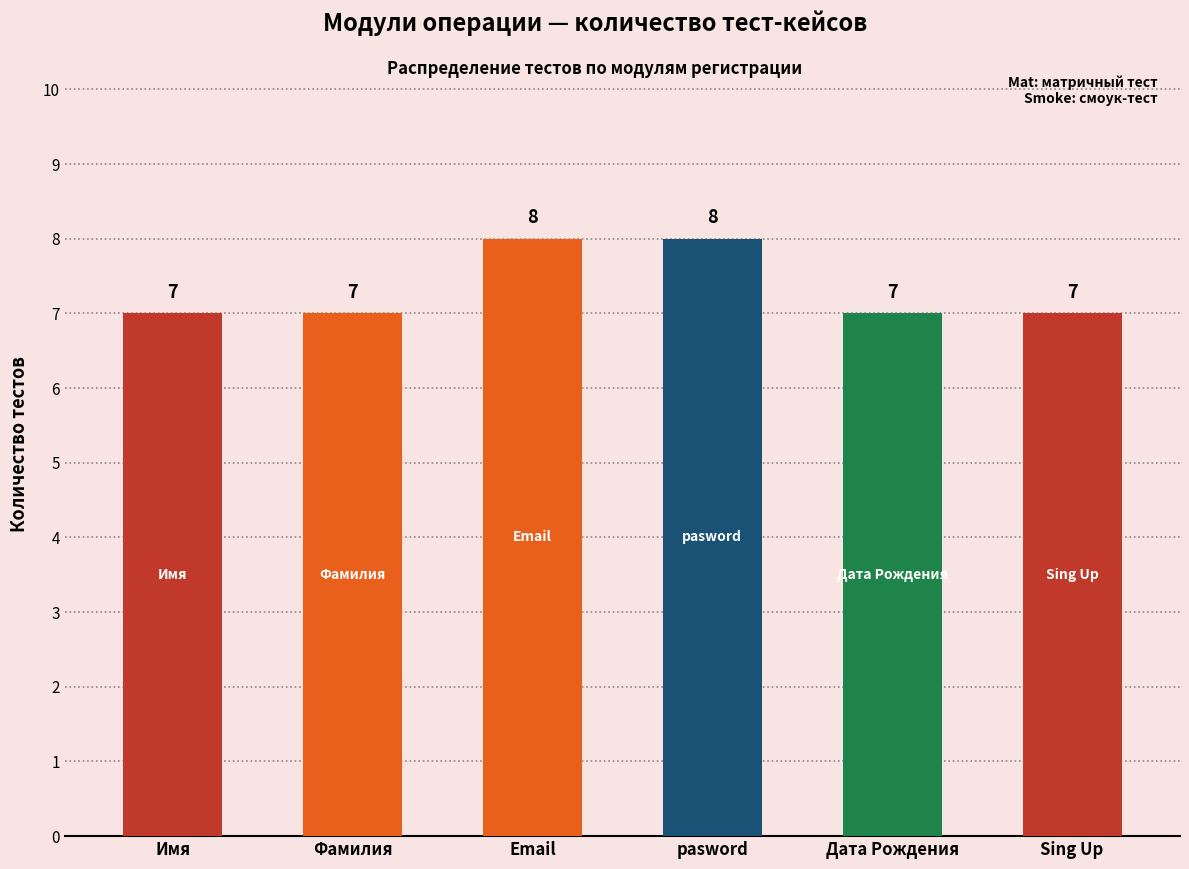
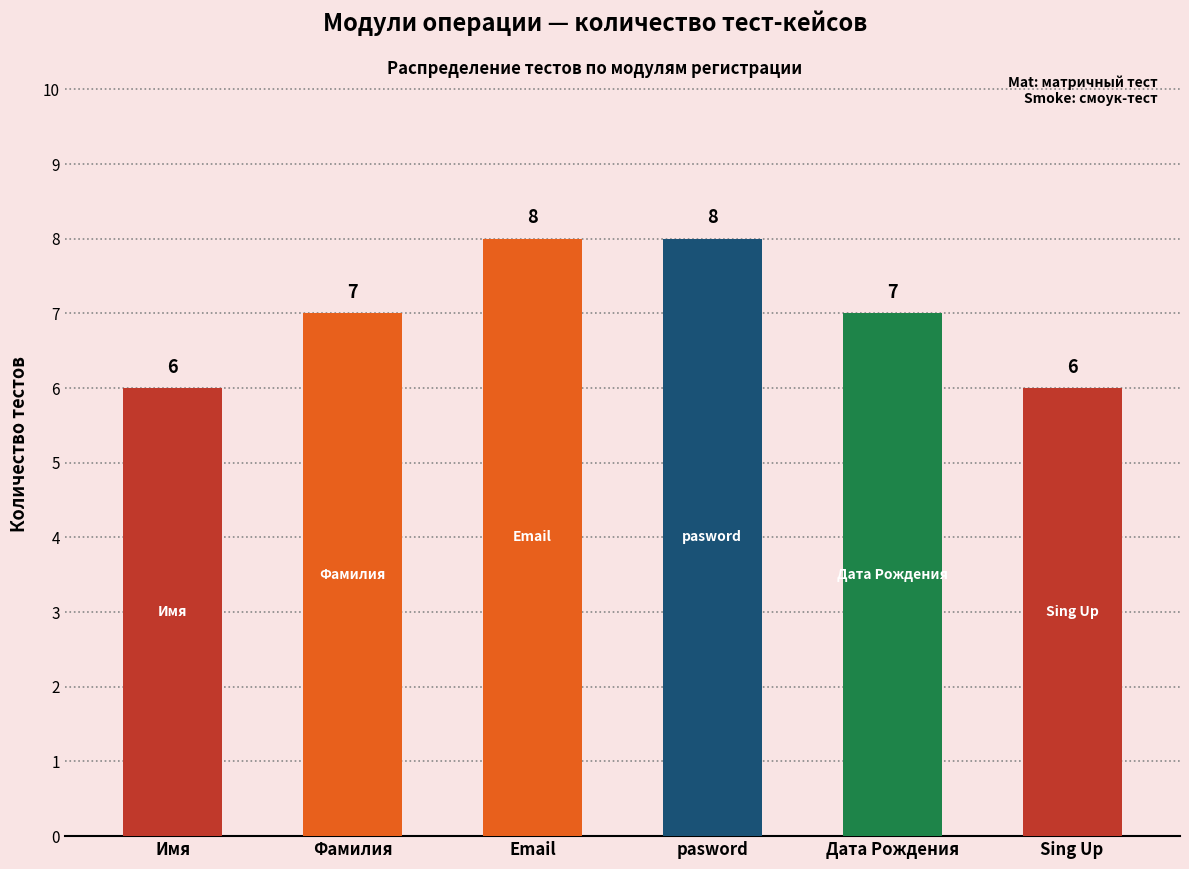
  {
-   "Имя": 7,
+   "Имя": 6,
    "Фамилия": 7,
    "Email": 8,
    "pasword": 8,
    "Дата Рождения": 7,
-   "Sing Up": 7
+   "Sing Up": 6
  }
